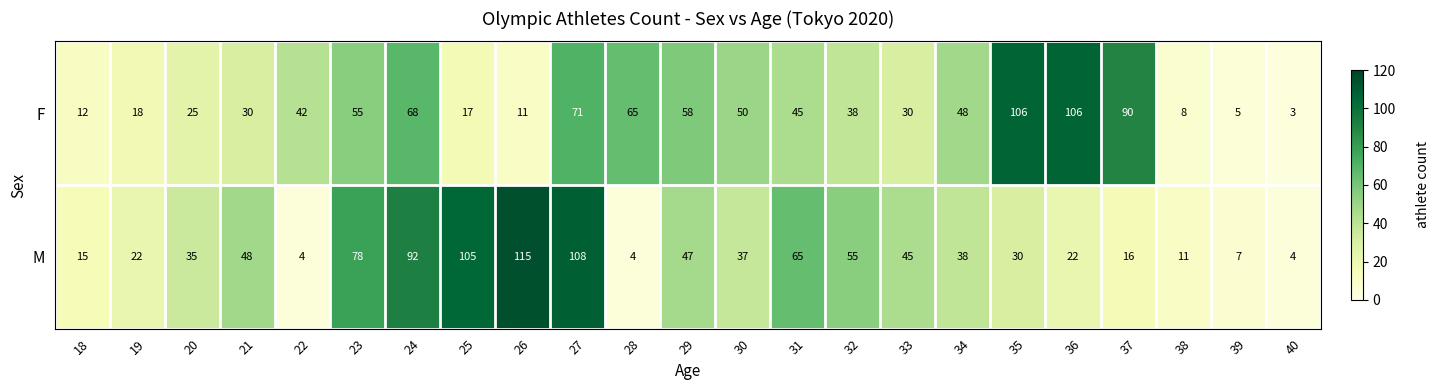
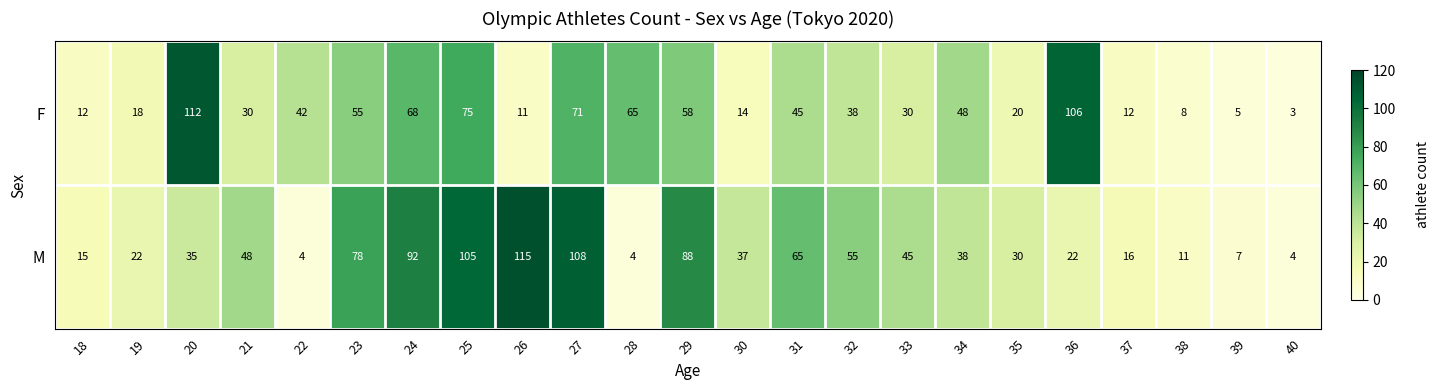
  {
    "F": {
      "18": 12,
      "19": 18,
-     "20": 25,
+     "20": 112,
      "21": 30,
      "22": 42,
      "23": 55,
      "24": 68,
-     "25": 17,
+     "25": 75,
      "26": 11,
      "27": 71,
      "28": 65,
      "29": 58,
-     "30": 50,
+     "30": 14,
      "31": 45,
      "32": 38,
      "33": 30,
      "34": 48,
-     "35": 106,
+     "35": 20,
      "36": 106,
-     "37": 90,
+     "37": 12,
      "38": 8,
      "39": 5,
      "40": 3
    },
    "M": {
      "18": 15,
      "19": 22,
      "20": 35,
      "21": 48,
      "22": 4,
      "23": 78,
      "24": 92,
      "25": 105,
      "26": 115,
      "27": 108,
      "28": 4,
-     "29": 47,
+     "29": 88,
      "30": 37,
      "31": 65,
      "32": 55,
      "33": 45,
      "34": 38,
      "35": 30,
      "36": 22,
      "37": 16,
      "38": 11,
      "39": 7,
      "40": 4
    }
  }
